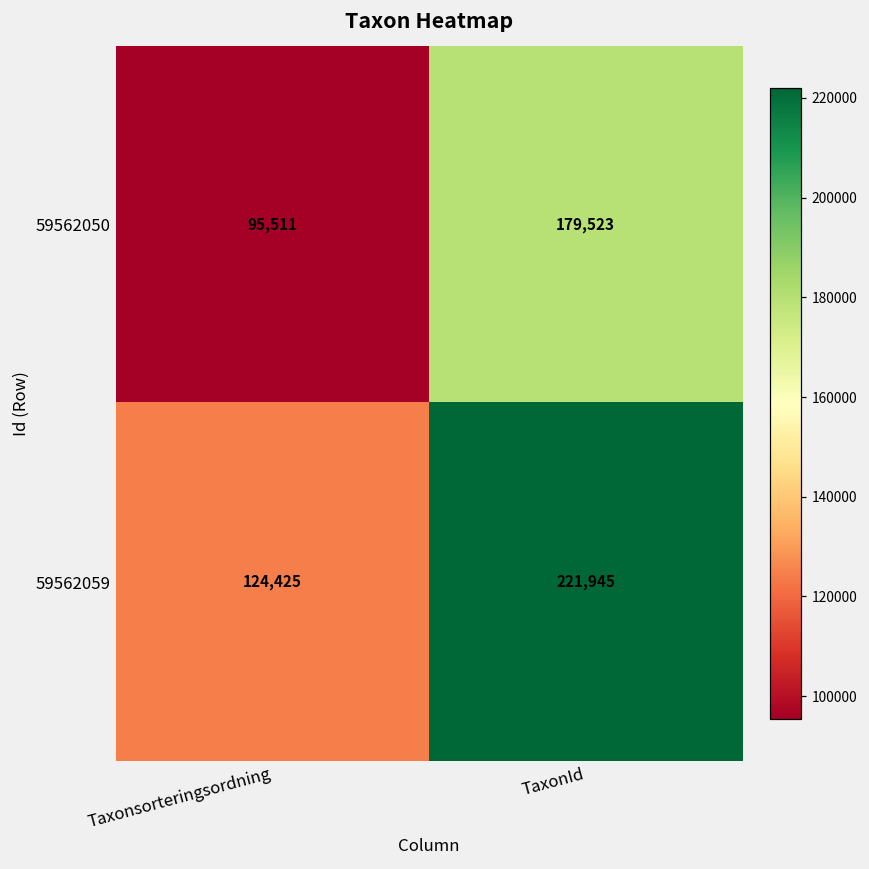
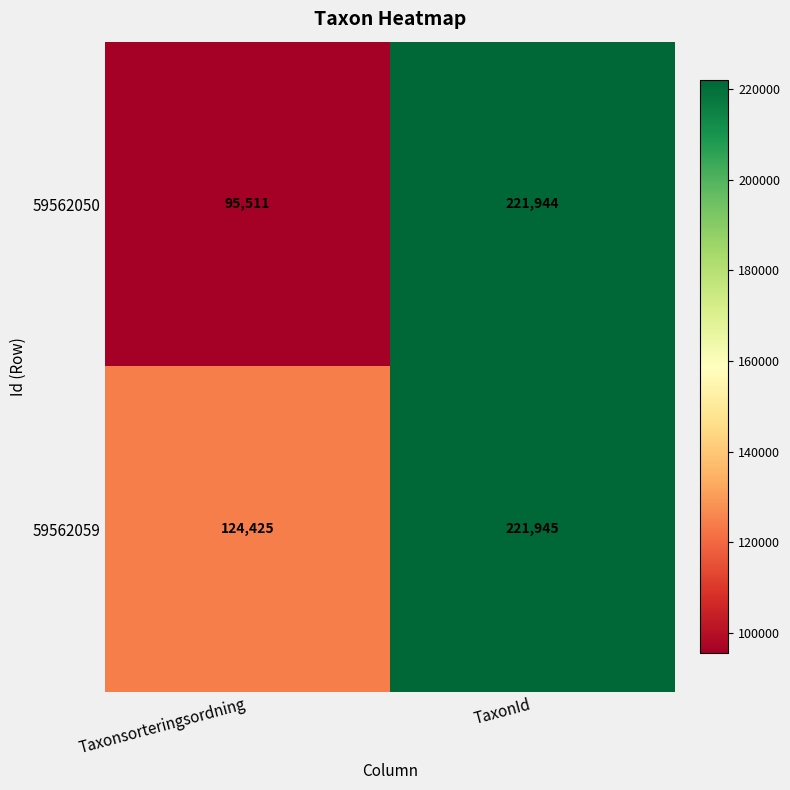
  {
    "59562050": {
      "Taxonsorteringsordning": "95,511",
-     "TaxonId": "179,523"
+     "TaxonId": "221,944"
    },
    "59562059": {
      "Taxonsorteringsordning": "124,425",
      "TaxonId": "221,945"
    }
  }
